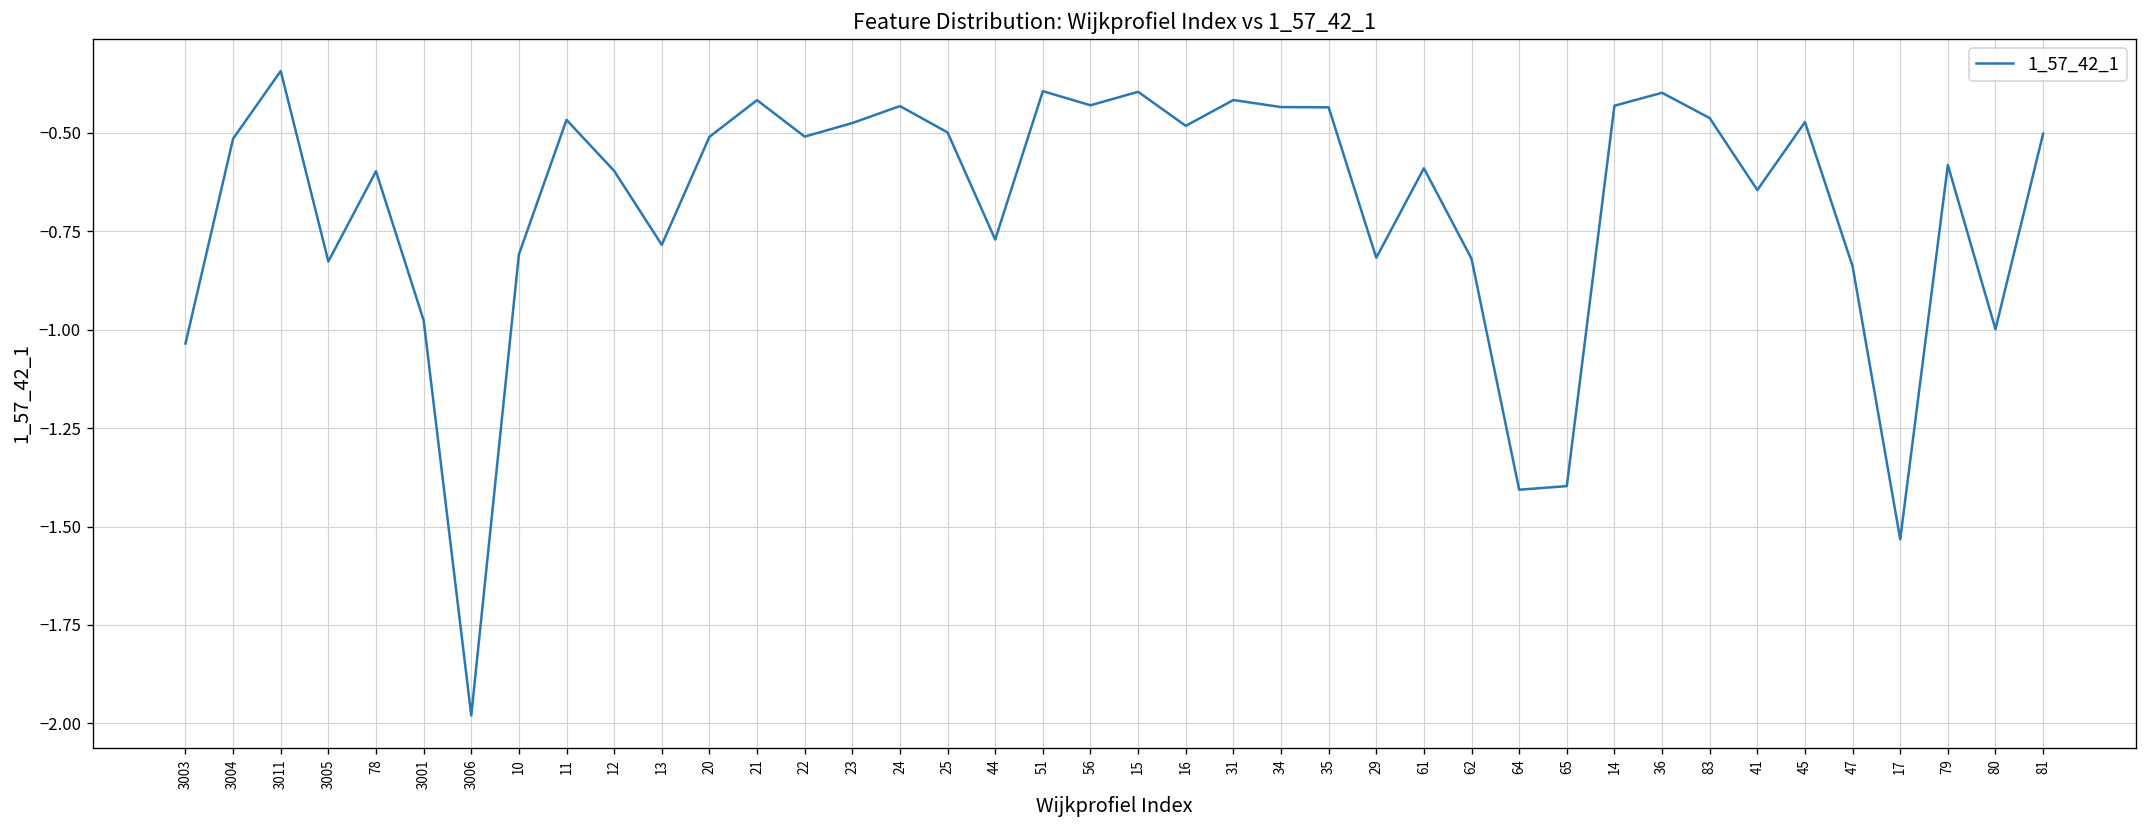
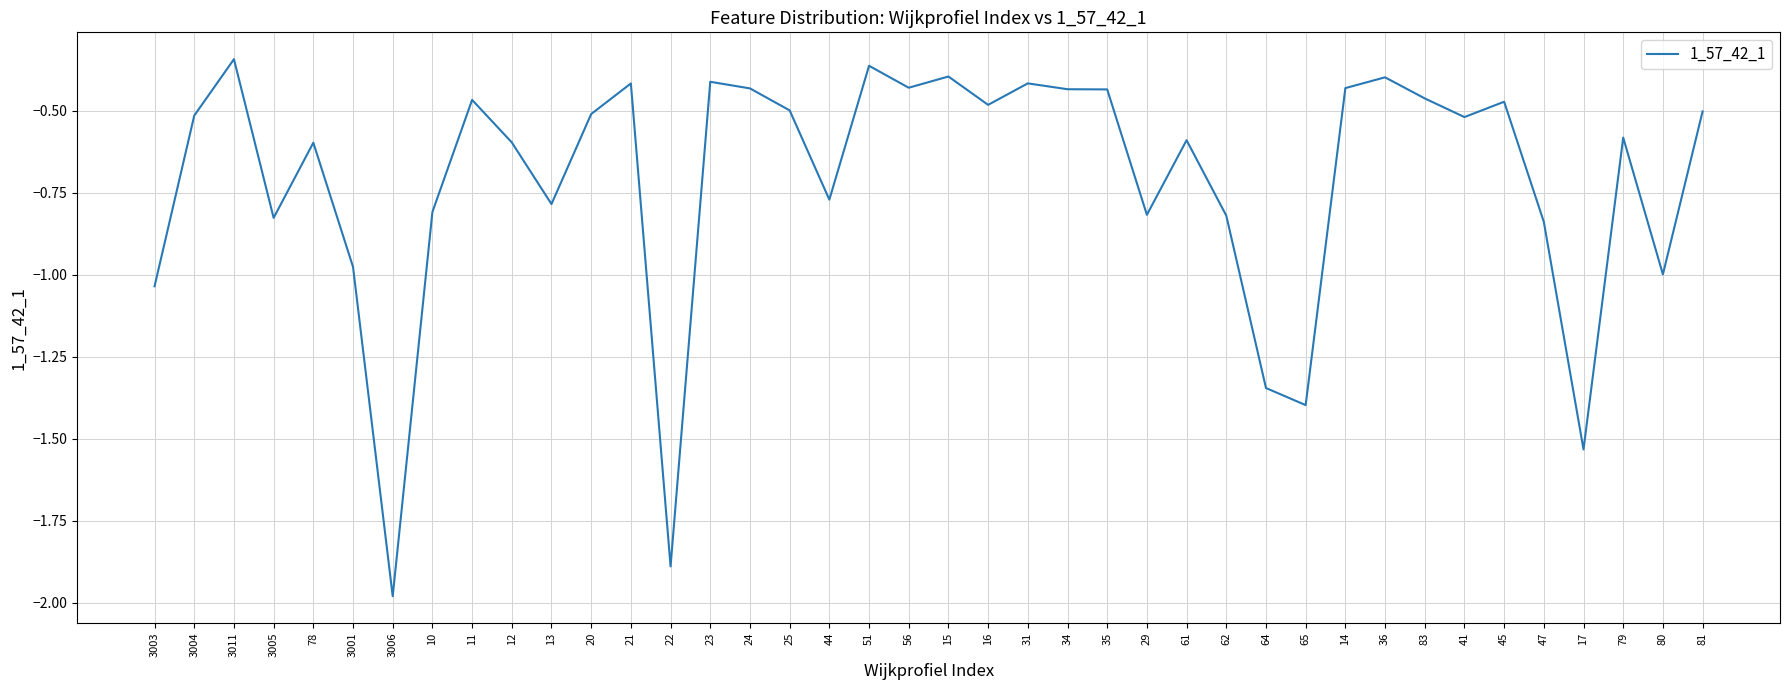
  {
    "3003": -1.04,
    "3004": -0.52,
    "3011": -0.34,
    "3005": -0.83,
    "78": -0.60,
    "3001": -0.98,
    "3006": -1.98,
    "10": -0.81,
    "11": -0.47,
    "12": -0.60,
    "13": -0.78,
    "20": -0.51,
    "21": -0.42,
-   "22": -0.51,
-   "23": -0.48,
+   "22": -1.89,
+   "23": -0.41,
    "24": -0.43,
    "25": -0.50,
    "44": -0.77,
-   "51": -0.39,
+   "51": -0.36,
    "56": -0.43,
    "15": -0.40,
    "16": -0.48,
    "31": -0.42,
    "34": -0.43,
    "35": -0.44,
    "29": -0.82,
    "61": -0.59,
    "62": -0.82,
-   "64": -1.41,
+   "64": -1.35,
    "65": -1.40,
    "14": -0.43,
    "36": -0.40,
    "83": -0.46,
-   "41": -0.65,
+   "41": -0.52,
    "45": -0.47,
    "47": -0.84,
    "17": -1.53,
    "79": -0.58,
    "80": -1.00,
    "81": -0.50
  }
